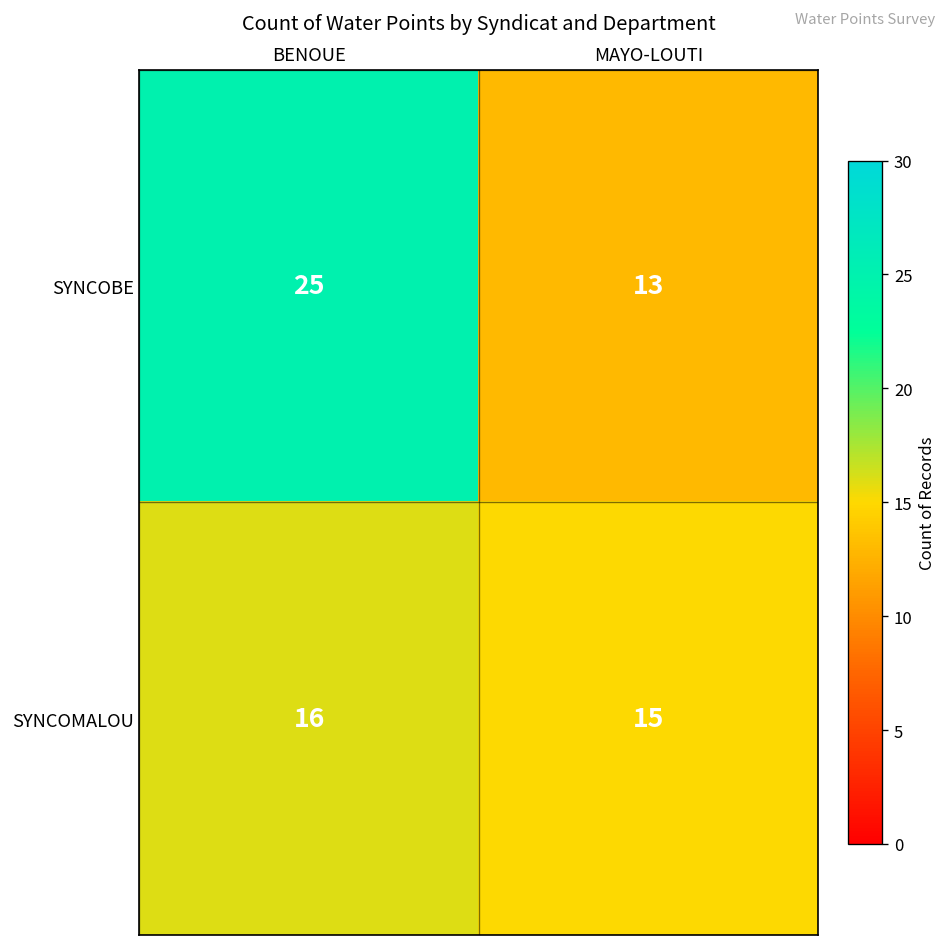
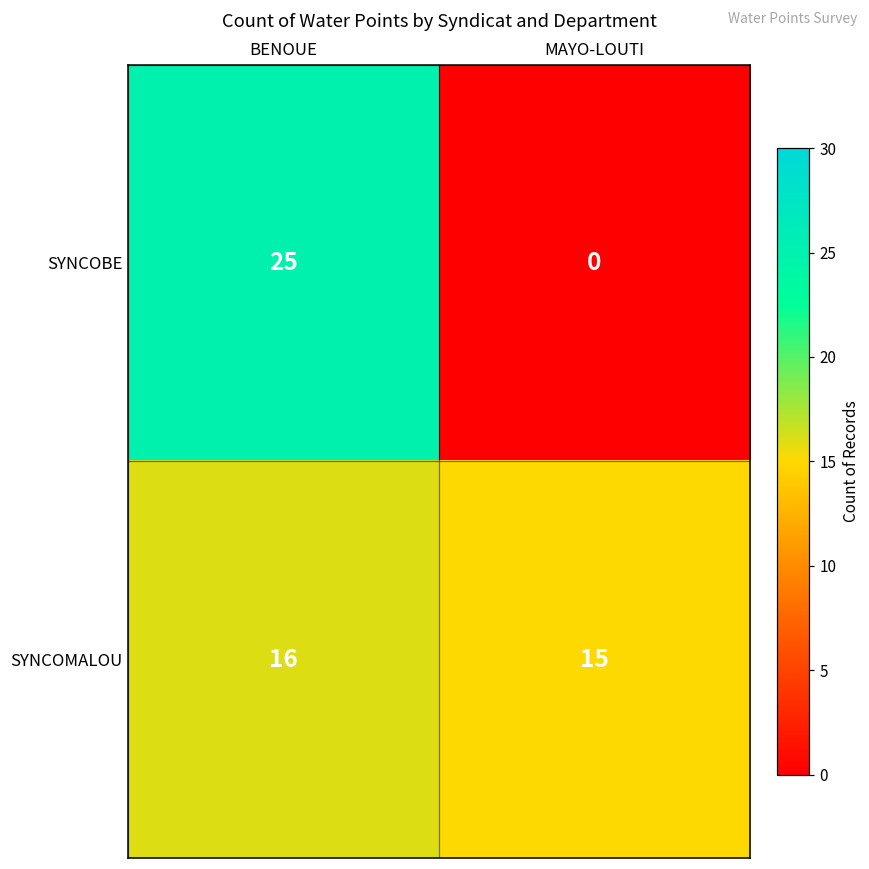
  {
    "SYNCOBE": {
      "BENOUE": 25,
-     "MAYO-LOUTI": 13
+     "MAYO-LOUTI": 0
    },
    "SYNCOMALOU": {
      "BENOUE": 16,
      "MAYO-LOUTI": 15
    }
  }
